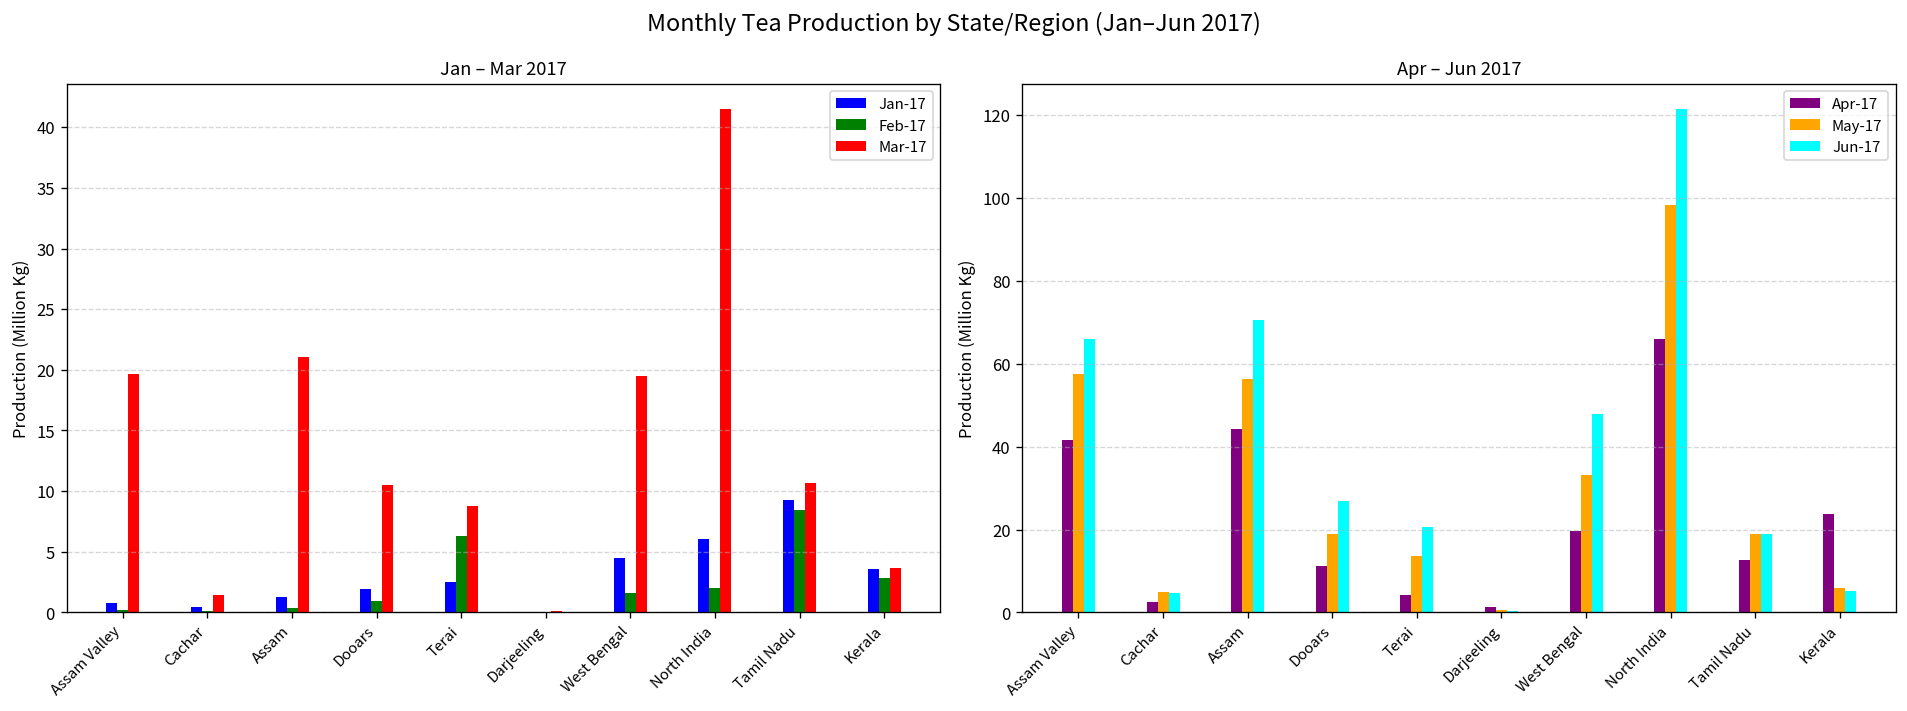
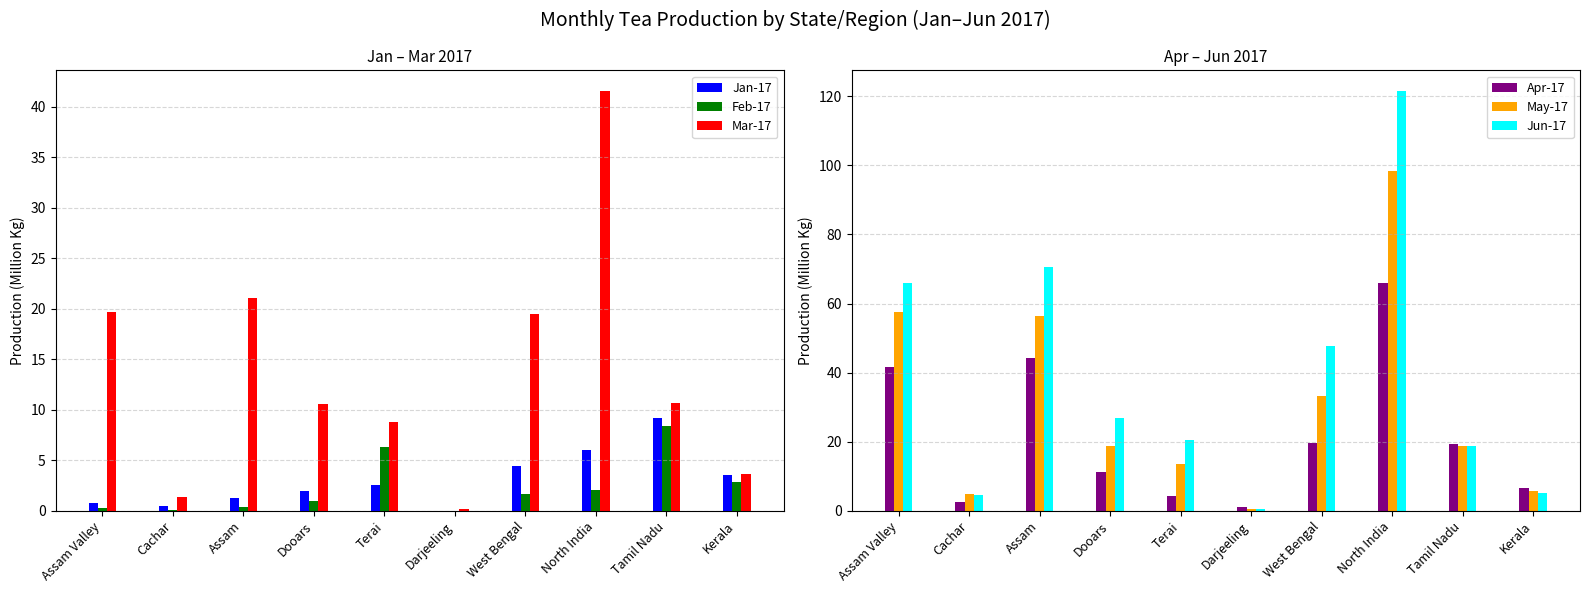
  {
    "Jan – Mar 2017": {
      "Jan-17": {
        "Assam Valley": 0.8,
        "Cachar": 0.5,
        "Assam": 1.3,
        "Dooars": 2.0,
        "Terai": 2.5,
        "Darjeeling": 0.0,
        "West Bengal": 4.5,
        "North India": 6.1,
        "Tamil Nadu": 9.2,
        "Kerala": 3.6
      },
      "Feb-17": {
        "Assam": 0.4,
        "Dooars": 0.9,
        "Terai": 6.3,
        "Darjeeling": 0.0,
        "West Bengal": 1.6,
        "North India": 2.0,
        "Tamil Nadu": 8.4,
        "Kerala": 2.8
      },
      "Mar-17": {
        "Assam Valley": 19.7,
        "Cachar": 1.4,
        "Assam": 21.1,
        "Dooars": 10.5,
        "Terai": 8.8,
        "West Bengal": 19.5,
        "North India": 41.5,
        "Tamil Nadu": 10.6,
        "Kerala": 3.7
      }
    },
    "Apr – Jun 2017": {
      "Apr-17": {
        "Assam Valley": 42,
        "Cachar": 3,
        "Assam": 44,
        "Dooars": 11,
        "Terai": 4,
        "Darjeeling": 1,
        "West Bengal": 20,
        "North India": 66,
-       "Tamil Nadu": 13,
-       "Kerala": 24
+       "Tamil Nadu": 19,
+       "Kerala": 7
      },
      "May-17": {
        "Assam Valley": 58,
        "Cachar": 5,
        "Assam": 56,
        "Dooars": 19,
        "Terai": 14,
        "West Bengal": 33,
        "North India": 98,
        "Tamil Nadu": 19,
        "Kerala": 6
      },
      "Jun-17": {
        "Assam Valley": 66,
        "Cachar": 5,
        "Assam": 70,
        "Dooars": 27,
        "Terai": 21,
        "West Bengal": 48,
        "North India": 121,
        "Tamil Nadu": 19,
        "Kerala": 5
      }
    }
  }
